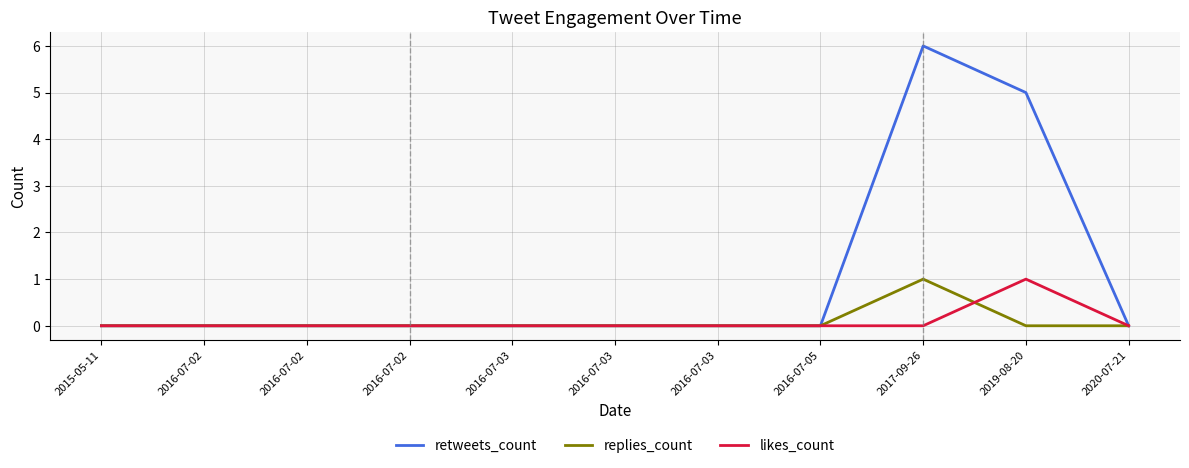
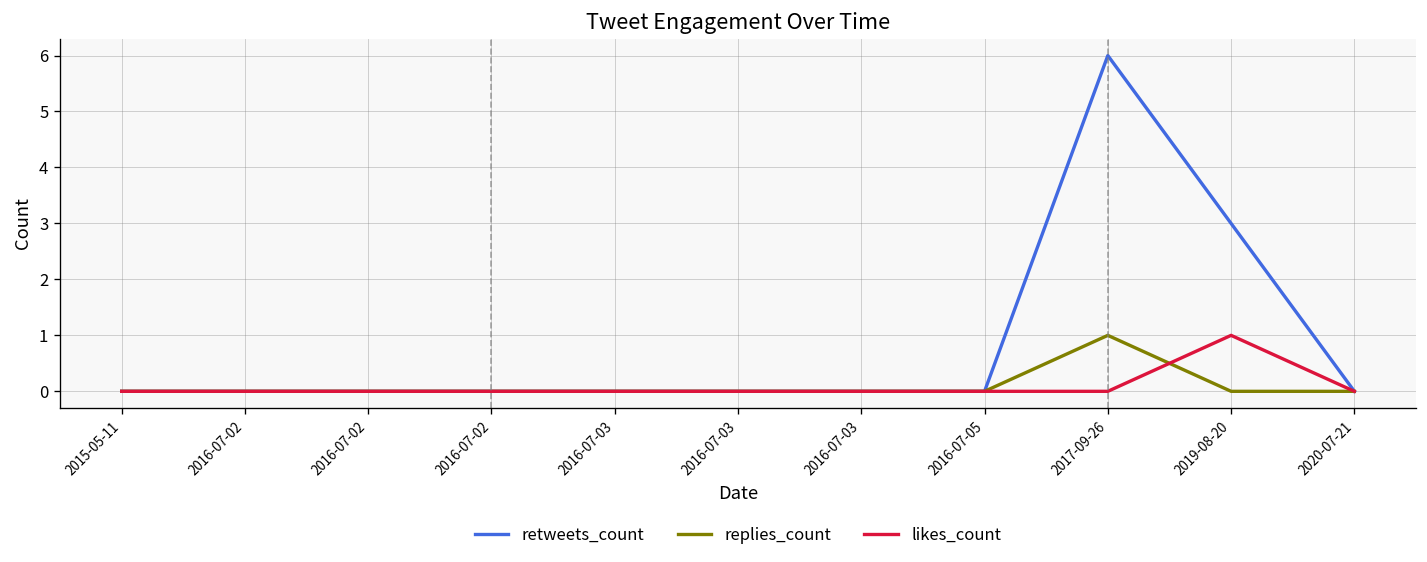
  {
    "retweets_count": {
      "2017-09-26": 6,
-     "2019-08-20": 5
+     "2019-08-20": 3
    },
    "replies_count": {
      "2017-09-26": 1,
      "2019-08-20": 0
    },
    "likes_count": {
      "2017-09-26": 0,
      "2019-08-20": 1
    }
  }
